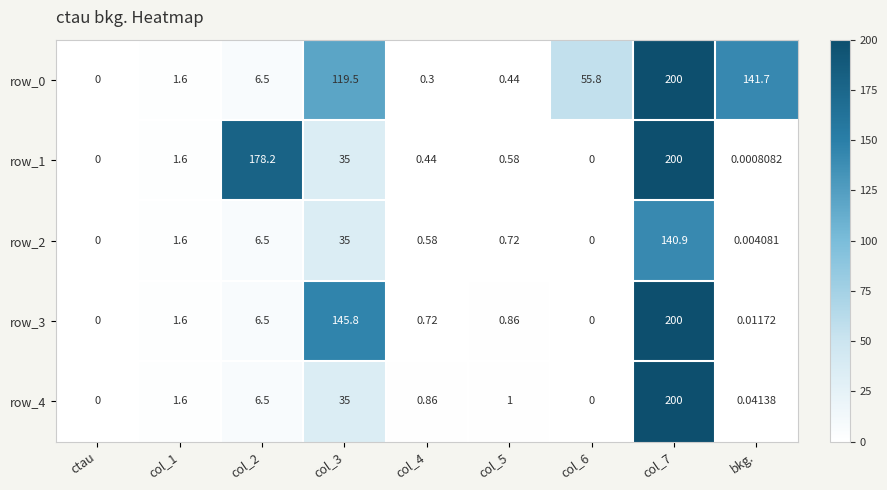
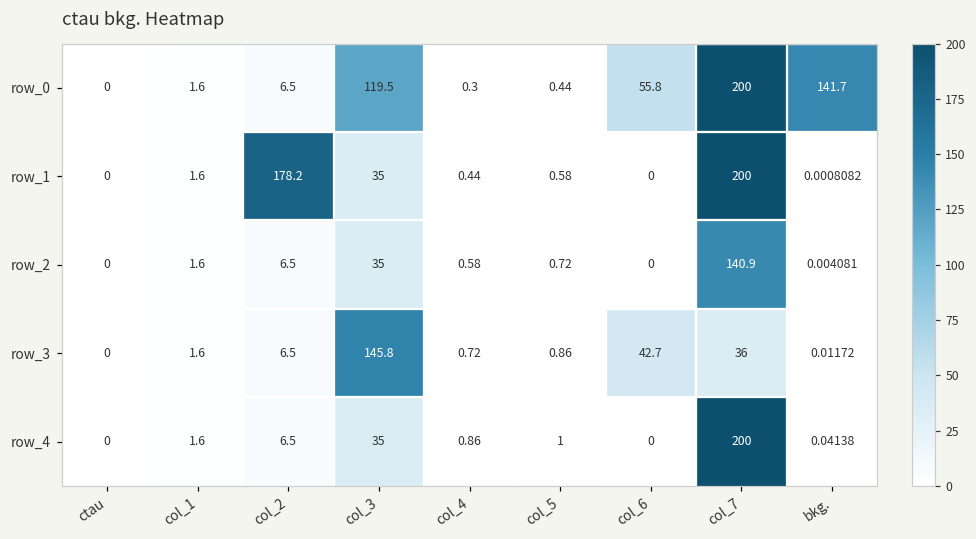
  {
    "row_0": {
      "ctau": 0,
      "col_1": 1.6,
      "col_2": 6.5,
      "col_3": 119.5,
      "col_4": 0.3,
      "col_5": 0.44,
      "col_6": 55.8,
      "col_7": 200,
      "bkg.": 141.7
    },
    "row_1": {
      "ctau": 0,
      "col_1": 1.6,
      "col_2": 178.2,
      "col_3": 35,
      "col_4": 0.44,
      "col_5": 0.58,
      "col_6": 0,
      "col_7": 200,
      "bkg.": 0.0008082
    },
    "row_2": {
      "ctau": 0,
      "col_1": 1.6,
      "col_2": 6.5,
      "col_3": 35,
      "col_4": 0.58,
      "col_5": 0.72,
      "col_6": 0,
      "col_7": 140.9,
      "bkg.": 0.004081
    },
    "row_3": {
      "ctau": 0,
      "col_1": 1.6,
      "col_2": 6.5,
      "col_3": 145.8,
      "col_4": 0.72,
      "col_5": 0.86,
-     "col_6": 0,
-     "col_7": 200,
+     "col_6": 42.7,
+     "col_7": 36,
      "bkg.": 0.01172
    },
    "row_4": {
      "ctau": 0,
      "col_1": 1.6,
      "col_2": 6.5,
      "col_3": 35,
      "col_4": 0.86,
      "col_5": 1,
      "col_6": 0,
      "col_7": 200,
      "bkg.": 0.04138
    }
  }
